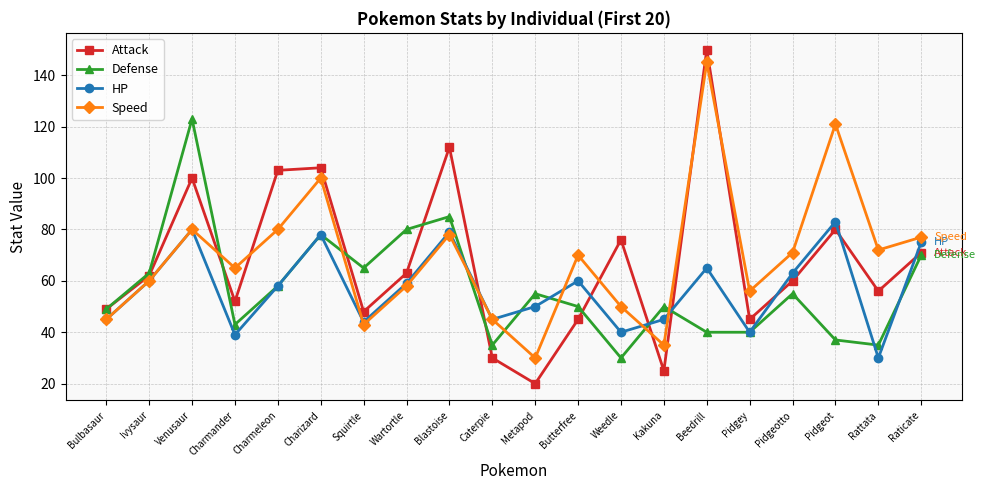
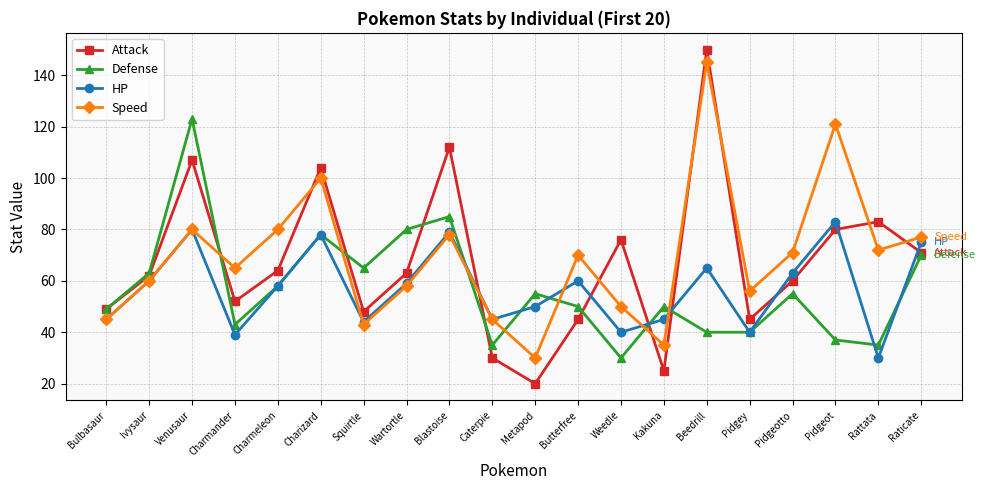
  {
    "Attack": {
      "Ivysaur": 62,
-     "Venusaur": 100,
+     "Venusaur": 107,
      "Charmander": 52,
-     "Charmeleon": 103,
+     "Charmeleon": 64,
      "Charizard": 104,
      "Squirtle": 48,
      "Wartortle": 63,
      "Blastoise": 112,
      "Caterpie": 30,
      "Metapod": 20,
      "Butterfree": 45,
      "Weedle": 76,
      "Kakuna": 25,
      "Beedrill": 150,
      "Pidgey": 45,
      "Pidgeotto": 60,
      "Pidgeot": 80,
-     "Rattata": 56
+     "Rattata": 83
    },
    "Defense": {
      "Ivysaur": 63,
      "Venusaur": 123,
      "Charmander": 43,
      "Squirtle": 65,
      "Wartortle": 80,
      "Blastoise": 85,
      "Caterpie": 35,
      "Metapod": 55,
      "Butterfree": 50,
      "Weedle": 30,
      "Kakuna": 50,
      "Beedrill": 40,
      "Pidgeotto": 55,
      "Pidgeot": 37,
      "Rattata": 35
    },
    "HP": {
      "Charmander": 39,
      "Wartortle": 59,
      "Blastoise": 79,
      "Metapod": 50,
      "Butterfree": 60,
      "Weedle": 40,
      "Kakuna": 45,
      "Beedrill": 65,
      "Pidgeotto": 63,
      "Pidgeot": 83,
      "Rattata": 30,
      "Raticate": 75
    },
    "Speed": {
      "Charmander": 65,
      "Charmeleon": 80,
      "Charizard": 100,
      "Wartortle": 58,
      "Blastoise": 78,
      "Metapod": 30,
      "Butterfree": 70,
      "Weedle": 50,
      "Kakuna": 35,
      "Beedrill": 145,
      "Pidgey": 56,
      "Pidgeotto": 71,
      "Pidgeot": 121,
      "Rattata": 72,
      "Raticate": 77
    }
  }
